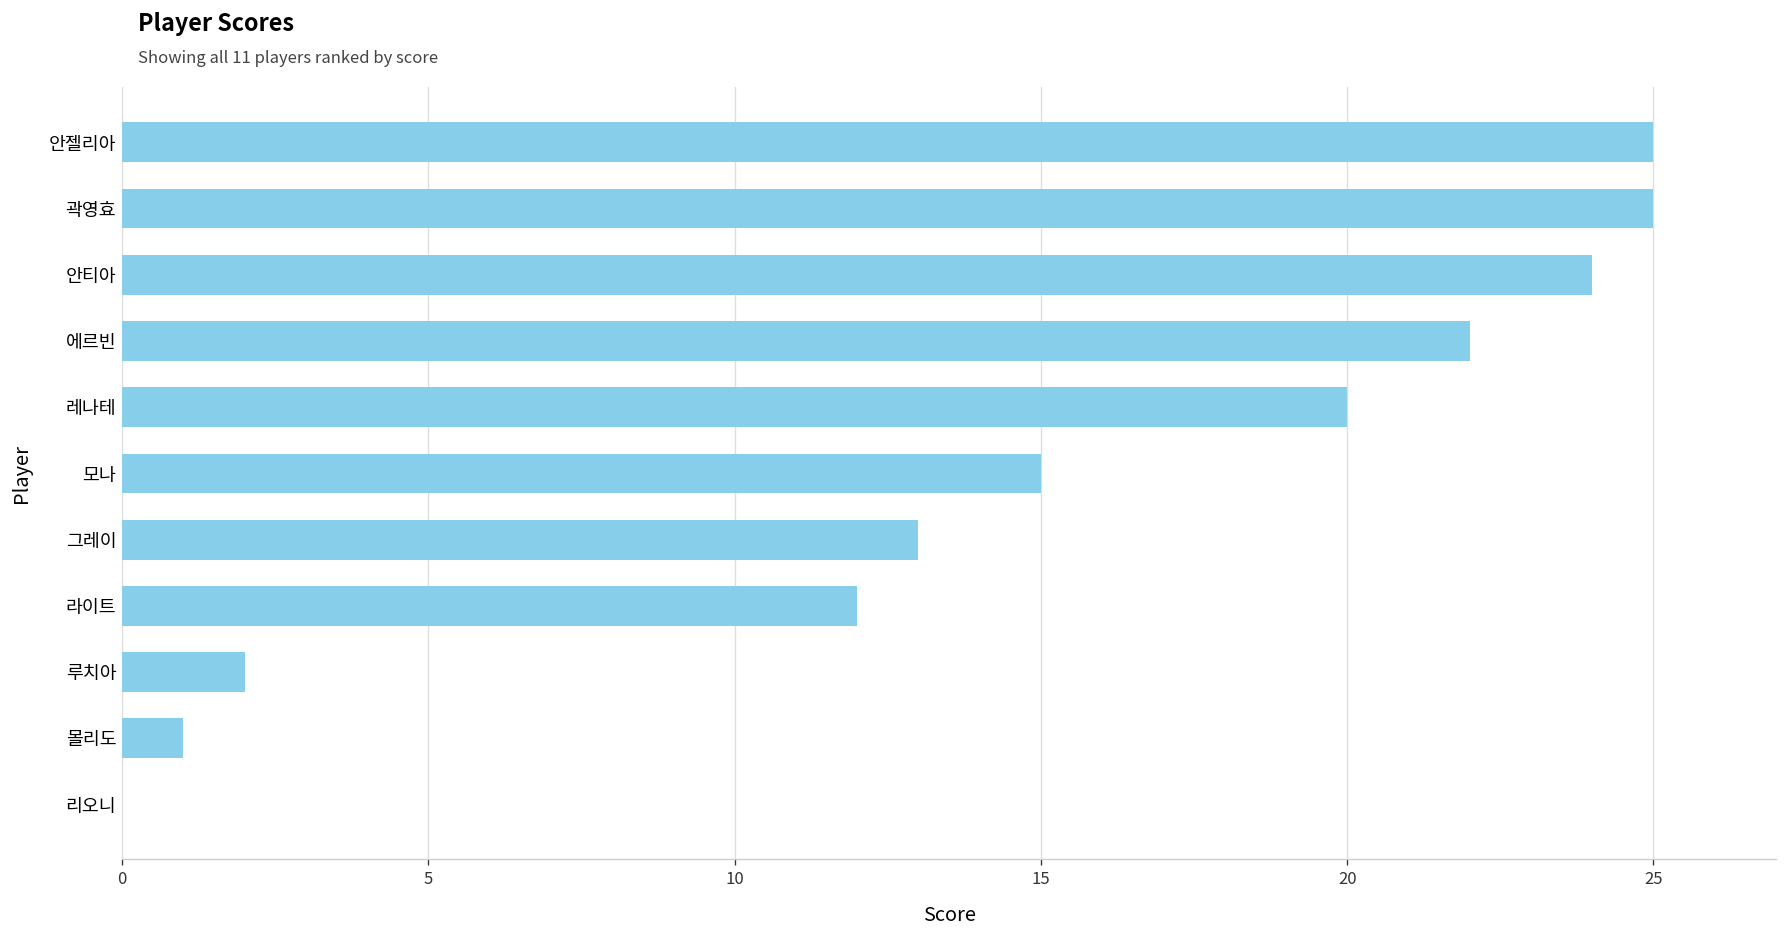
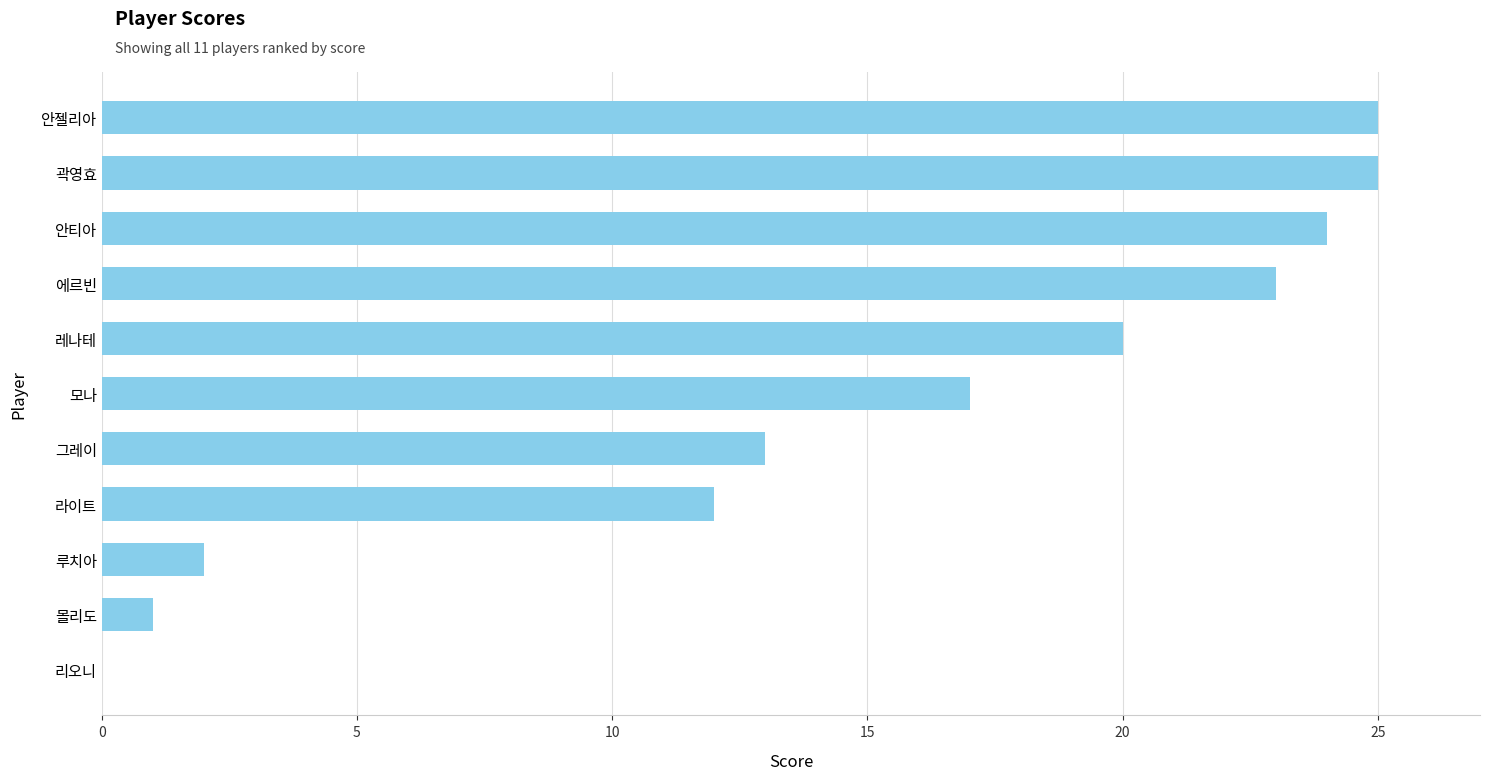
  {
    "안젤리아": 25,
    "곽영효": 25,
    "안티아": 24,
-   "에르빈": 22,
+   "에르빈": 23,
    "레나테": 20,
-   "모나": 15,
+   "모나": 17,
    "그레이": 13,
    "라이트": 12,
    "루치아": 2,
    "몰리도": 1,
    "리오니": 0
  }
